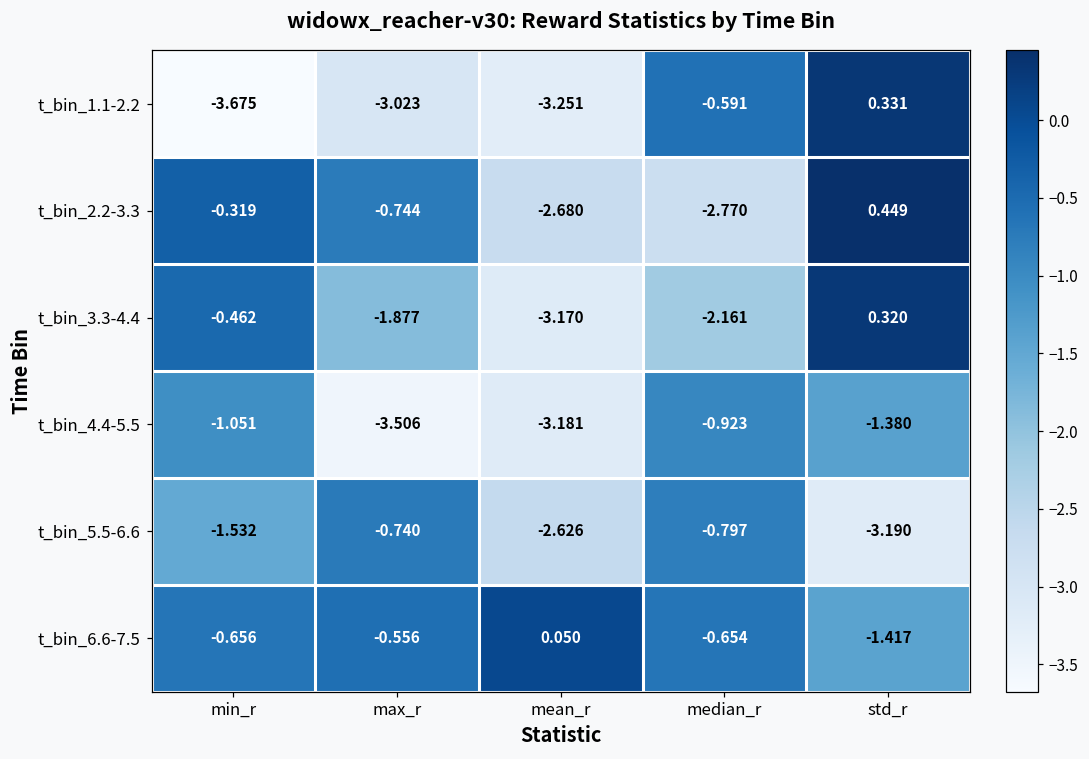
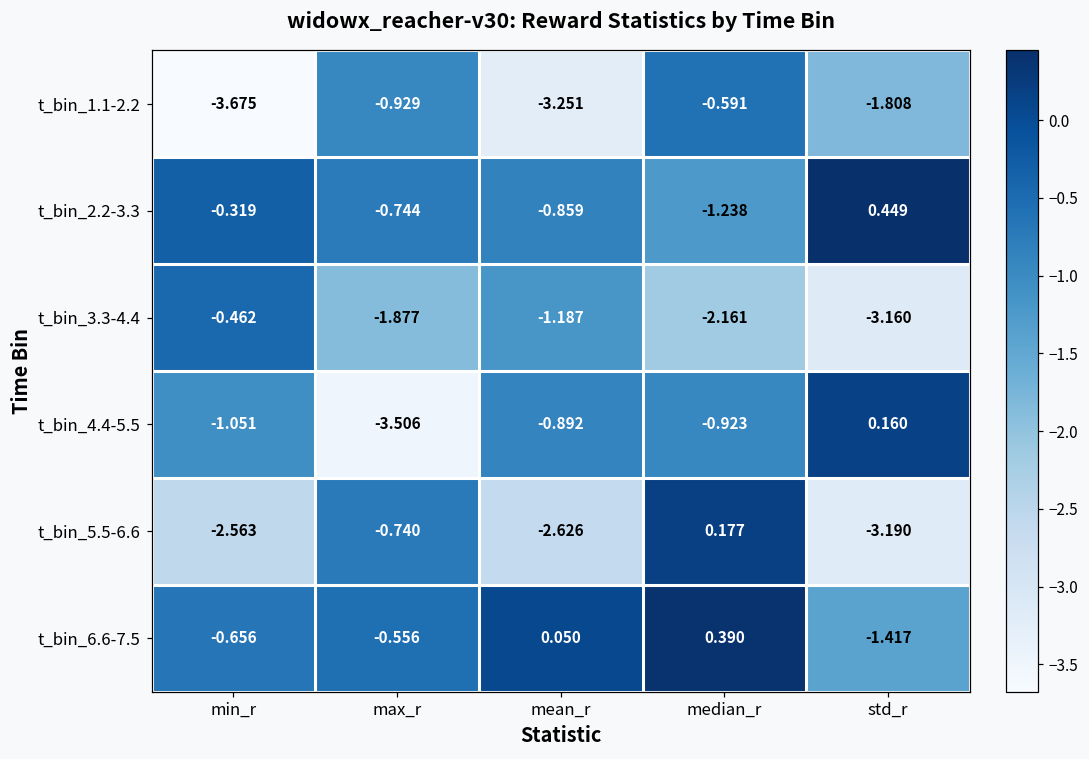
  {
    "t_bin_1.1-2.2": {
      "min_r": -3.675,
-     "max_r": -3.023,
+     "max_r": -0.929,
      "mean_r": -3.251,
      "median_r": -0.591,
-     "std_r": 0.331
+     "std_r": -1.808
    },
    "t_bin_2.2-3.3": {
      "min_r": -0.319,
      "max_r": -0.744,
-     "mean_r": -2.680,
-     "median_r": -2.770,
+     "mean_r": -0.859,
+     "median_r": -1.238,
      "std_r": 0.449
    },
    "t_bin_3.3-4.4": {
      "min_r": -0.462,
      "max_r": -1.877,
-     "mean_r": -3.170,
+     "mean_r": -1.187,
      "median_r": -2.161,
-     "std_r": 0.320
+     "std_r": -3.160
    },
    "t_bin_4.4-5.5": {
      "min_r": -1.051,
      "max_r": -3.506,
-     "mean_r": -3.181,
+     "mean_r": -0.892,
      "median_r": -0.923,
-     "std_r": -1.380
+     "std_r": 0.160
    },
    "t_bin_5.5-6.6": {
-     "min_r": -1.532,
+     "min_r": -2.563,
      "max_r": -0.740,
      "mean_r": -2.626,
-     "median_r": -0.797,
+     "median_r": 0.177,
      "std_r": -3.190
    },
    "t_bin_6.6-7.5": {
      "min_r": -0.656,
      "max_r": -0.556,
      "mean_r": 0.050,
-     "median_r": -0.654,
+     "median_r": 0.390,
      "std_r": -1.417
    }
  }
